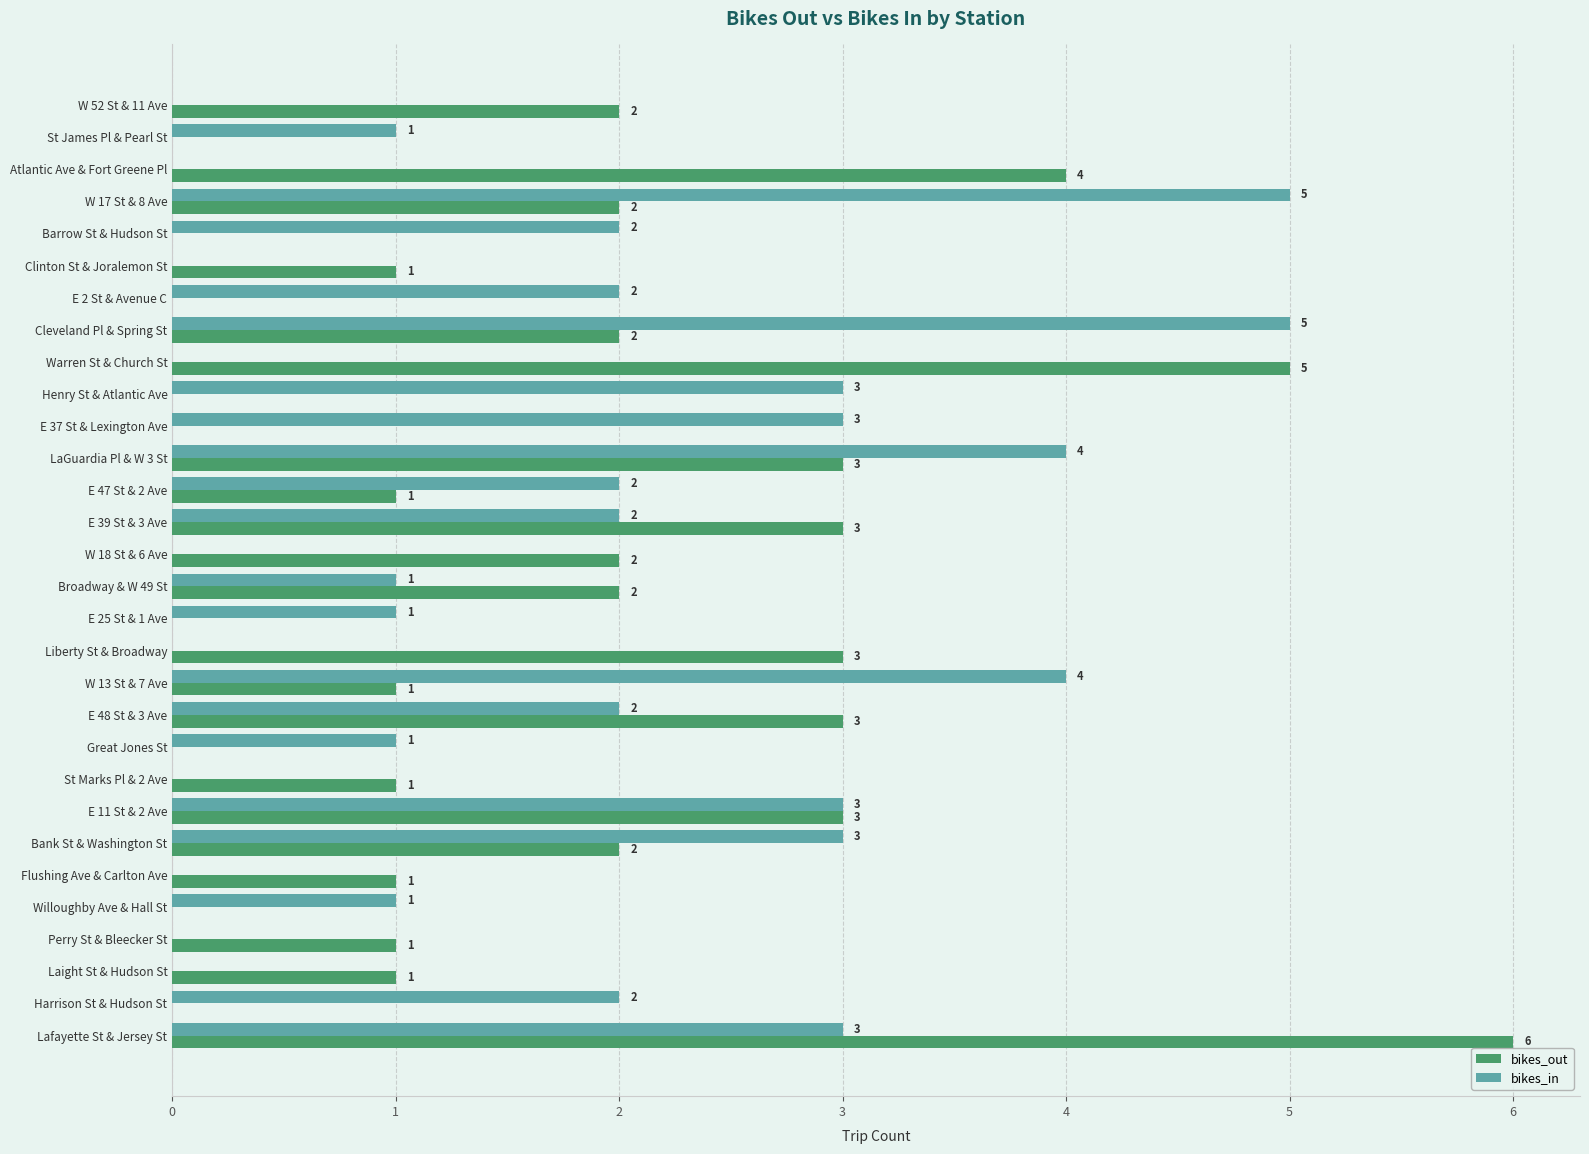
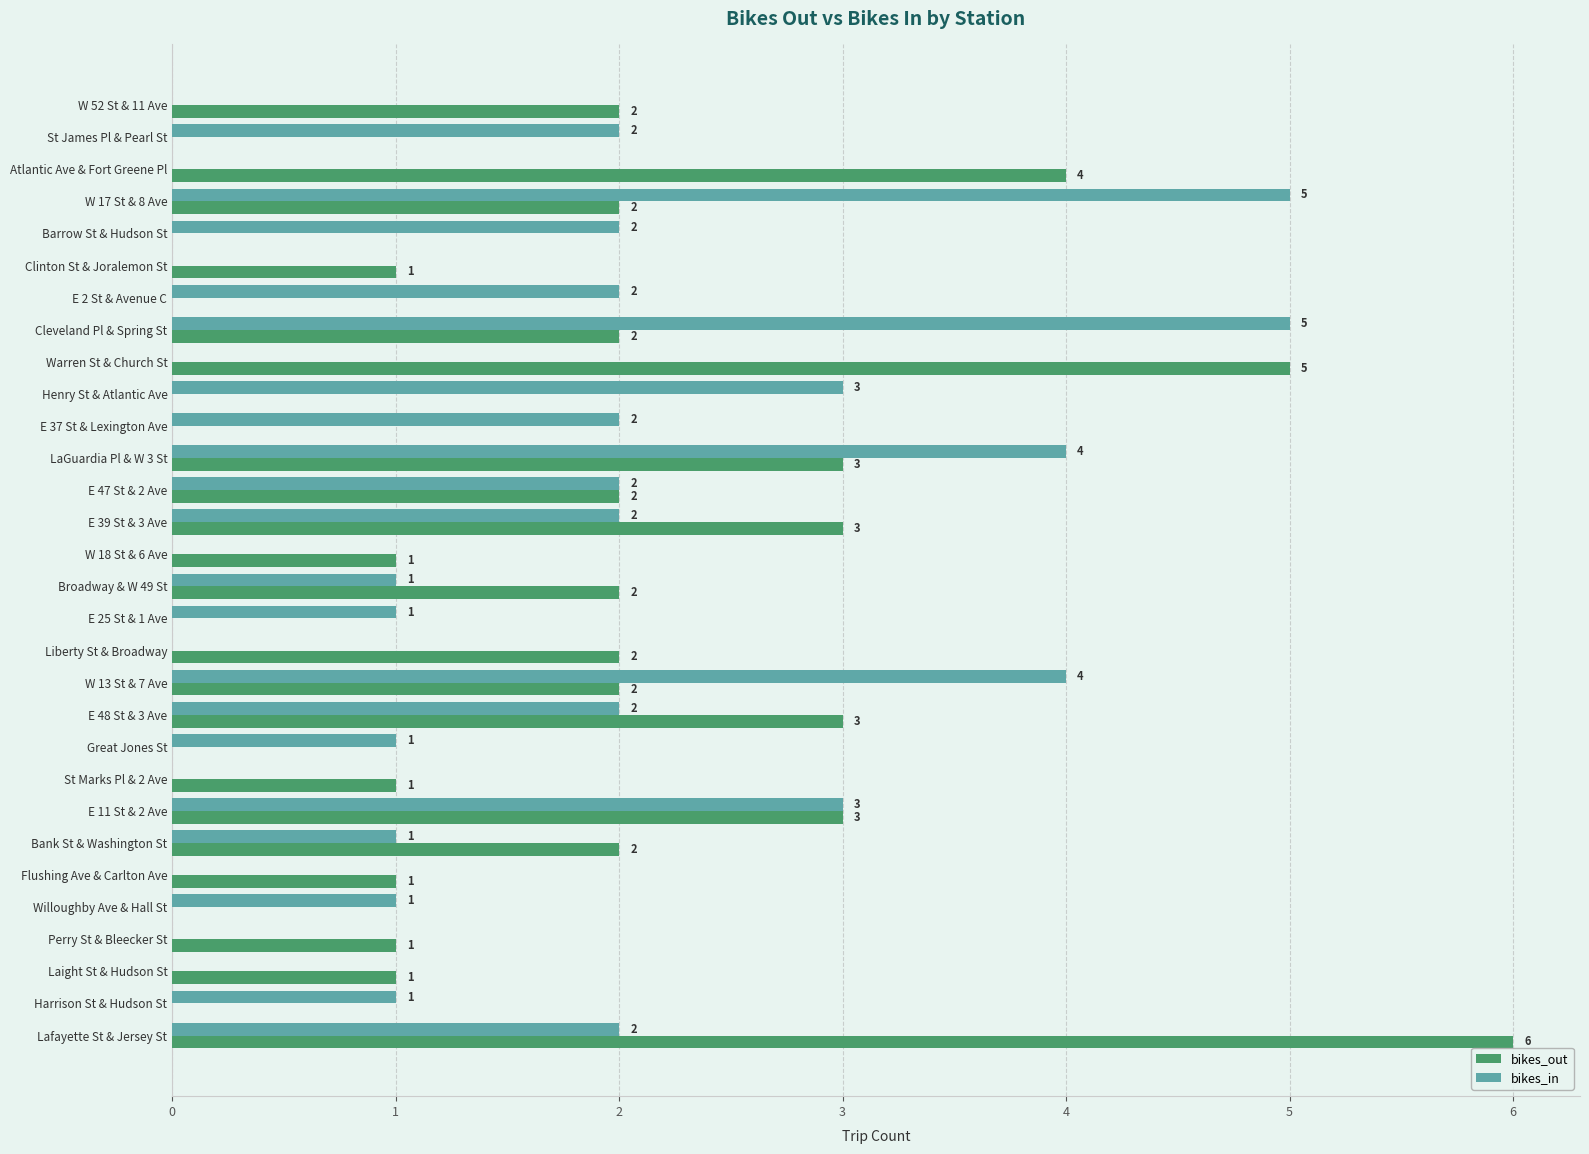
  {
    "bikes_out": {
      "W 52 St & 11 Ave": 2,
      "Atlantic Ave & Fort Greene Pl": 4,
      "W 17 St & 8 Ave": 2,
      "Clinton St & Joralemon St": 1,
      "Cleveland Pl & Spring St": 2,
      "Warren St & Church St": 5,
      "LaGuardia Pl & W 3 St": 3,
-     "E 47 St & 2 Ave": 1,
+     "E 47 St & 2 Ave": 2,
      "E 39 St & 3 Ave": 3,
-     "W 18 St & 6 Ave": 2,
+     "W 18 St & 6 Ave": 1,
      "Broadway & W 49 St": 2,
-     "Liberty St & Broadway": 3,
-     "W 13 St & 7 Ave": 1,
+     "Liberty St & Broadway": 2,
+     "W 13 St & 7 Ave": 2,
      "E 48 St & 3 Ave": 3,
      "St Marks Pl & 2 Ave": 1,
      "E 11 St & 2 Ave": 3,
      "Bank St & Washington St": 2,
      "Flushing Ave & Carlton Ave": 1,
      "Perry St & Bleecker St": 1,
      "Laight St & Hudson St": 1
    },
    "bikes_in": {
-     "St James Pl & Pearl St": 1,
+     "St James Pl & Pearl St": 2,
      "W 17 St & 8 Ave": 5,
      "Barrow St & Hudson St": 2,
      "E 2 St & Avenue C": 2,
      "Cleveland Pl & Spring St": 5,
      "Henry St & Atlantic Ave": 3,
-     "E 37 St & Lexington Ave": 3,
+     "E 37 St & Lexington Ave": 2,
      "LaGuardia Pl & W 3 St": 4,
      "E 47 St & 2 Ave": 2,
      "E 39 St & 3 Ave": 2,
      "Broadway & W 49 St": 1,
      "E 25 St & 1 Ave": 1,
      "W 13 St & 7 Ave": 4,
      "E 48 St & 3 Ave": 2,
      "Great Jones St": 1,
      "E 11 St & 2 Ave": 3,
-     "Bank St & Washington St": 3,
+     "Bank St & Washington St": 1,
      "Willoughby Ave & Hall St": 1,
-     "Harrison St & Hudson St": 2,
-     "Lafayette St & Jersey St": 3
+     "Harrison St & Hudson St": 1,
+     "Lafayette St & Jersey St": 2
    }
  }
